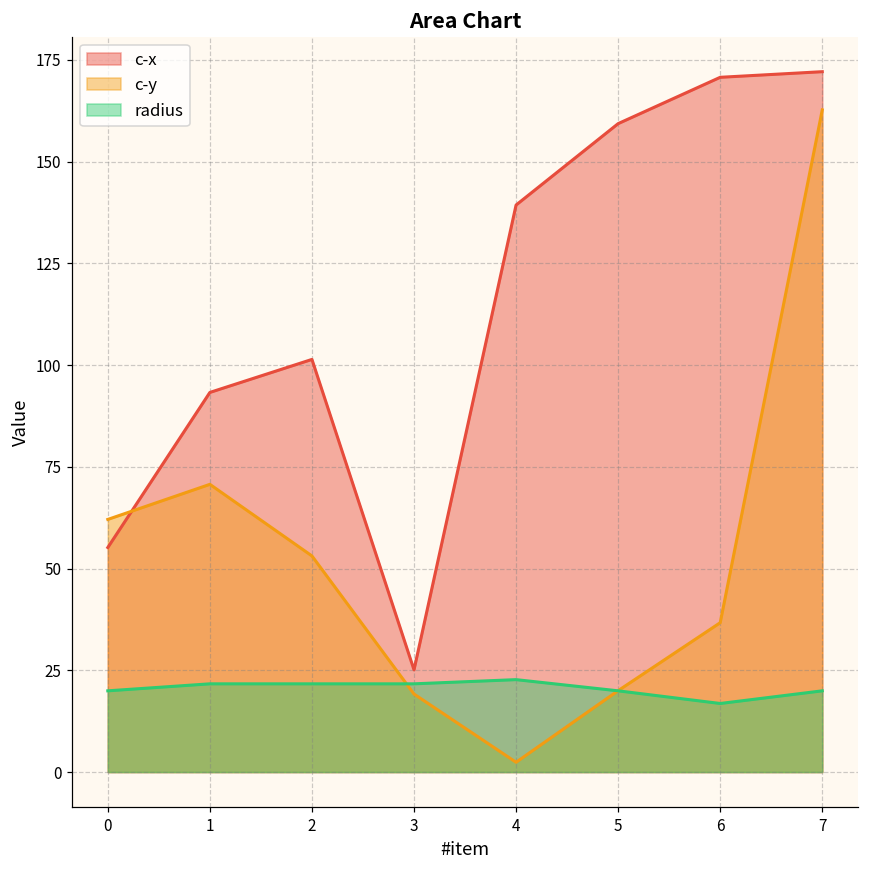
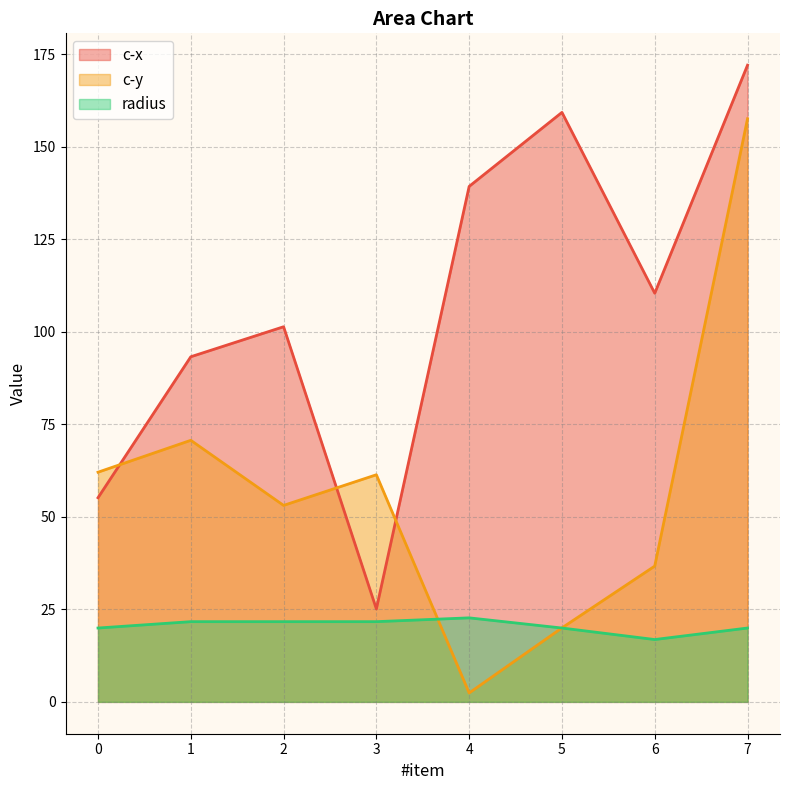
  {
    "c-x": {
      "0": 55,
      "1": 93,
      "2": 101,
      "3": 25,
      "4": 139,
      "5": 159,
-     "6": 171,
+     "6": 110,
      "7": 172
    },
    "c-y": {
      "0": 62,
      "1": 71,
      "2": 53,
-     "3": 19,
+     "3": 61,
      "4": 2,
      "6": 37,
-     "7": 163
+     "7": 158
    },
    "radius": {
      "0": 20,
      "1": 22,
      "2": 22,
      "3": 22,
      "4": 23,
      "6": 17,
      "7": 20
    }
  }
